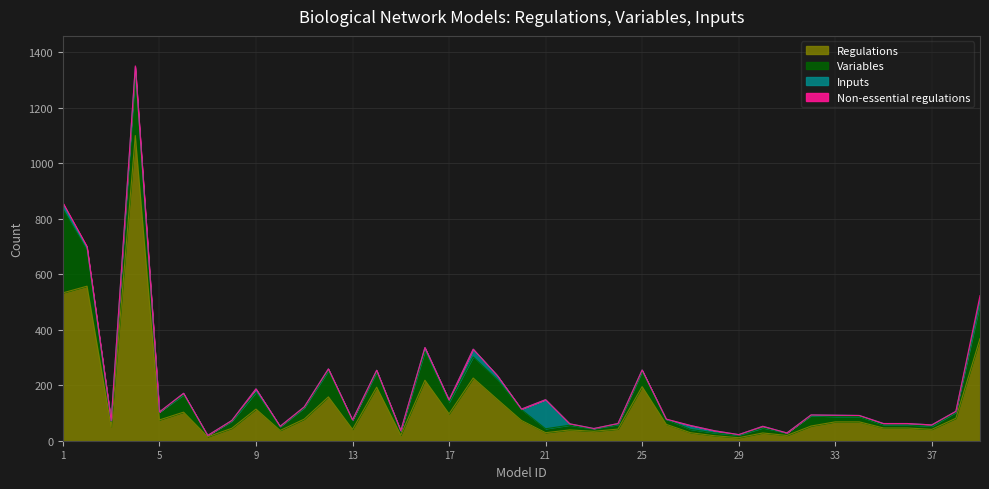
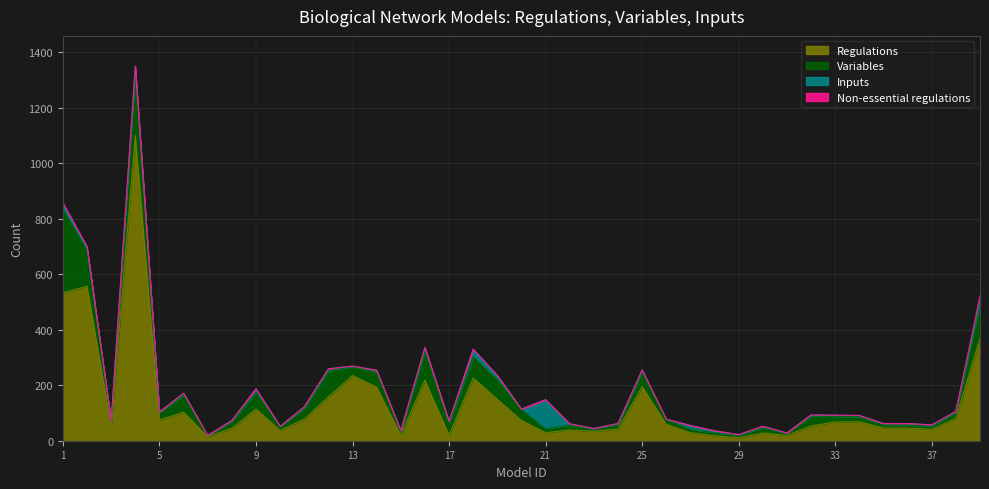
  {
    "Regulations": {
      "1": 530,
      "5": 80,
      "9": 110,
-     "13": 40,
-     "17": 100,
+     "13": 240,
+     "17": 20,
      "21": 30,
      "25": 200,
      "33": 70,
      "37": 40
    },
    "Variables": {
      "1": 300,
      "9": 60,
      "21": 10
    }
  }
